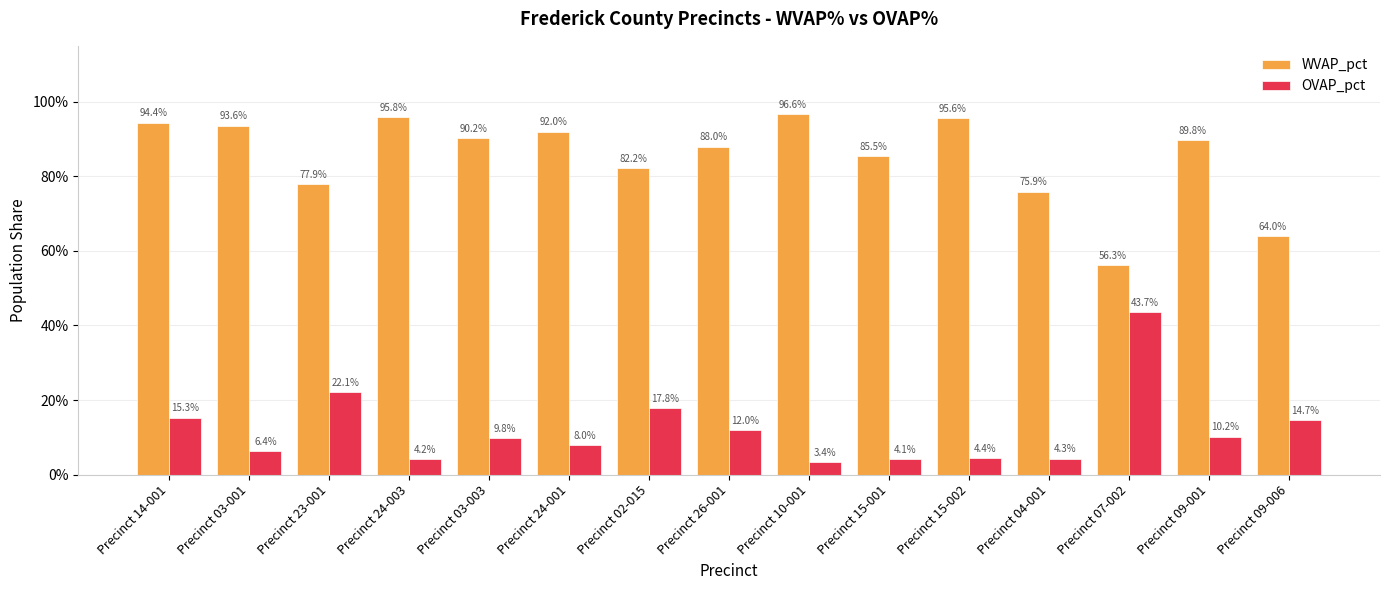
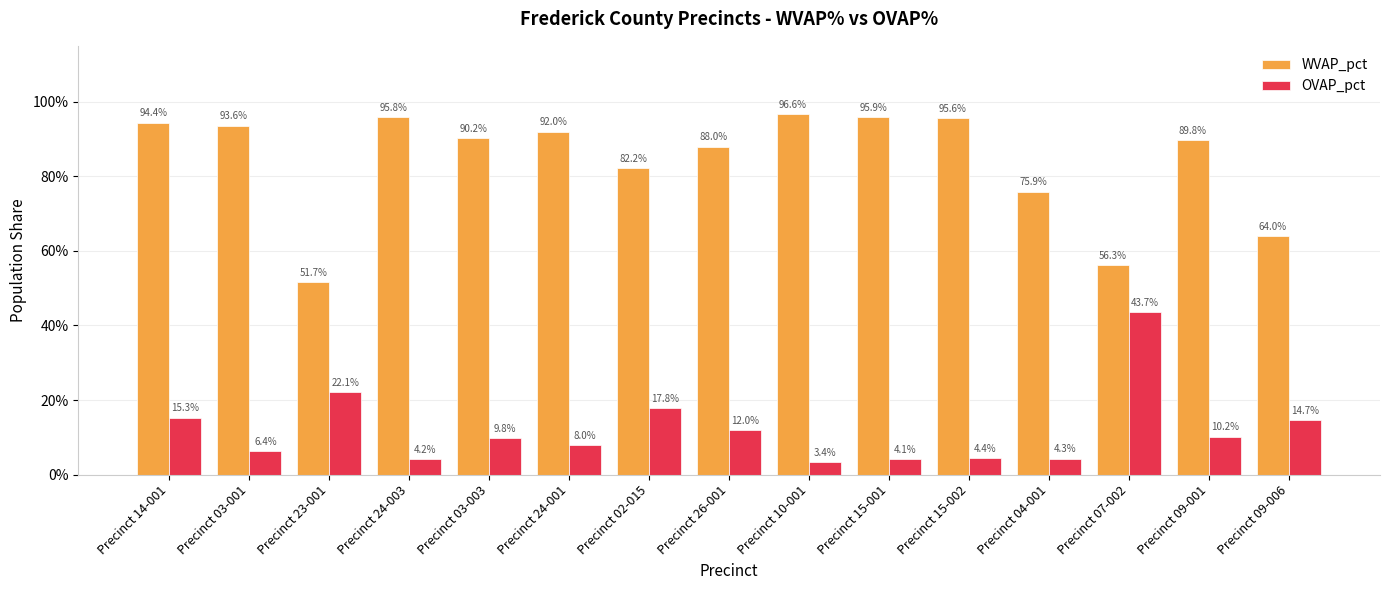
  {
    "WVAP_pct": {
      "Precinct 14-001": "94.4%",
      "Precinct 03-001": "93.6%",
-     "Precinct 23-001": "77.9%",
+     "Precinct 23-001": "51.7%",
      "Precinct 24-003": "95.8%",
      "Precinct 03-003": "90.2%",
      "Precinct 24-001": "92.0%",
      "Precinct 02-015": "82.2%",
      "Precinct 26-001": "88.0%",
      "Precinct 10-001": "96.6%",
-     "Precinct 15-001": "85.5%",
+     "Precinct 15-001": "95.9%",
      "Precinct 15-002": "95.6%",
      "Precinct 04-001": "75.9%",
      "Precinct 07-002": "56.3%",
      "Precinct 09-001": "89.8%",
      "Precinct 09-006": "64.0%"
    },
    "OVAP_pct": {
      "Precinct 14-001": "15.3%",
      "Precinct 03-001": "6.4%",
      "Precinct 23-001": "22.1%",
      "Precinct 24-003": "4.2%",
      "Precinct 03-003": "9.8%",
      "Precinct 24-001": "8.0%",
      "Precinct 02-015": "17.8%",
      "Precinct 26-001": "12.0%",
      "Precinct 10-001": "3.4%",
      "Precinct 15-001": "4.1%",
      "Precinct 15-002": "4.4%",
      "Precinct 04-001": "4.3%",
      "Precinct 07-002": "43.7%",
      "Precinct 09-001": "10.2%",
      "Precinct 09-006": "14.7%"
    }
  }
